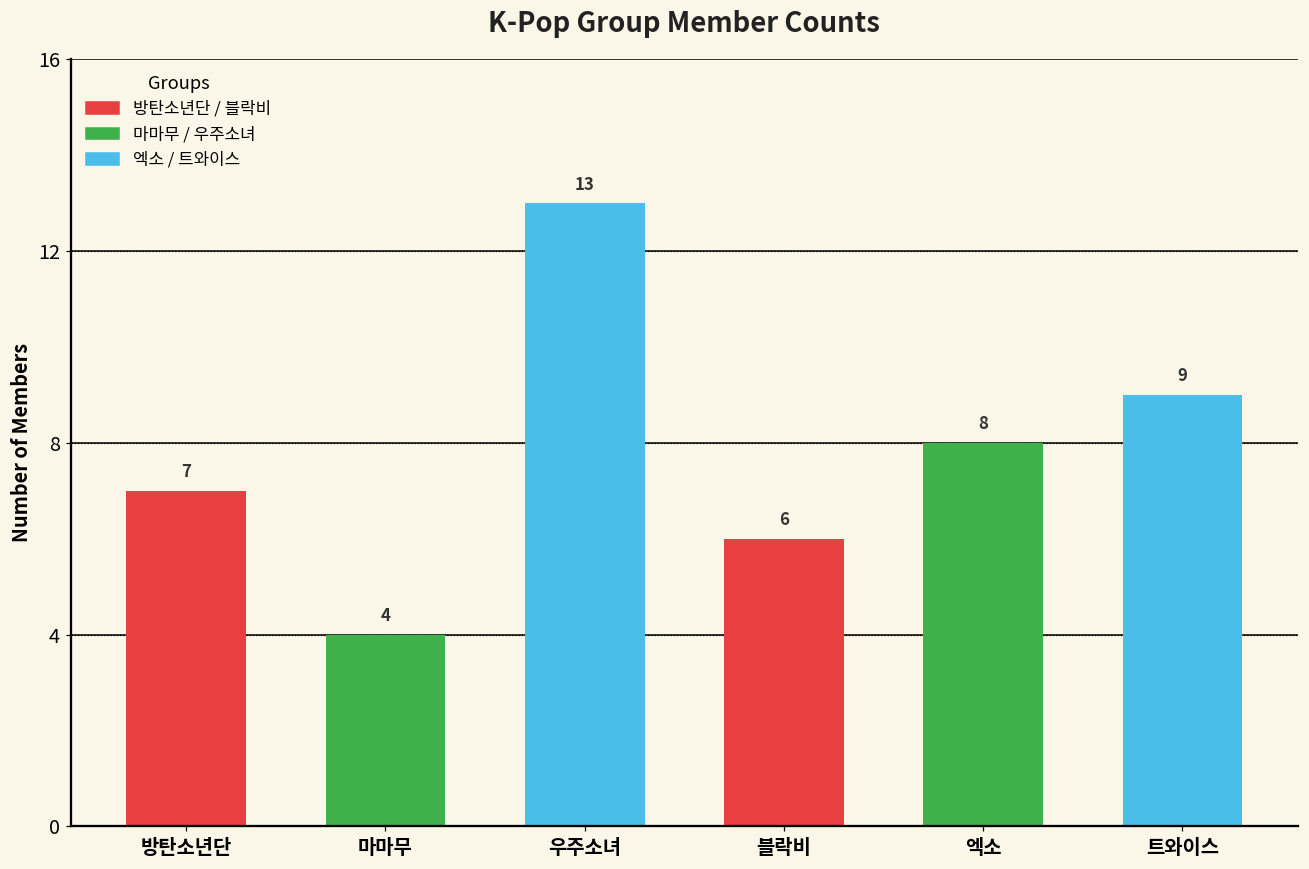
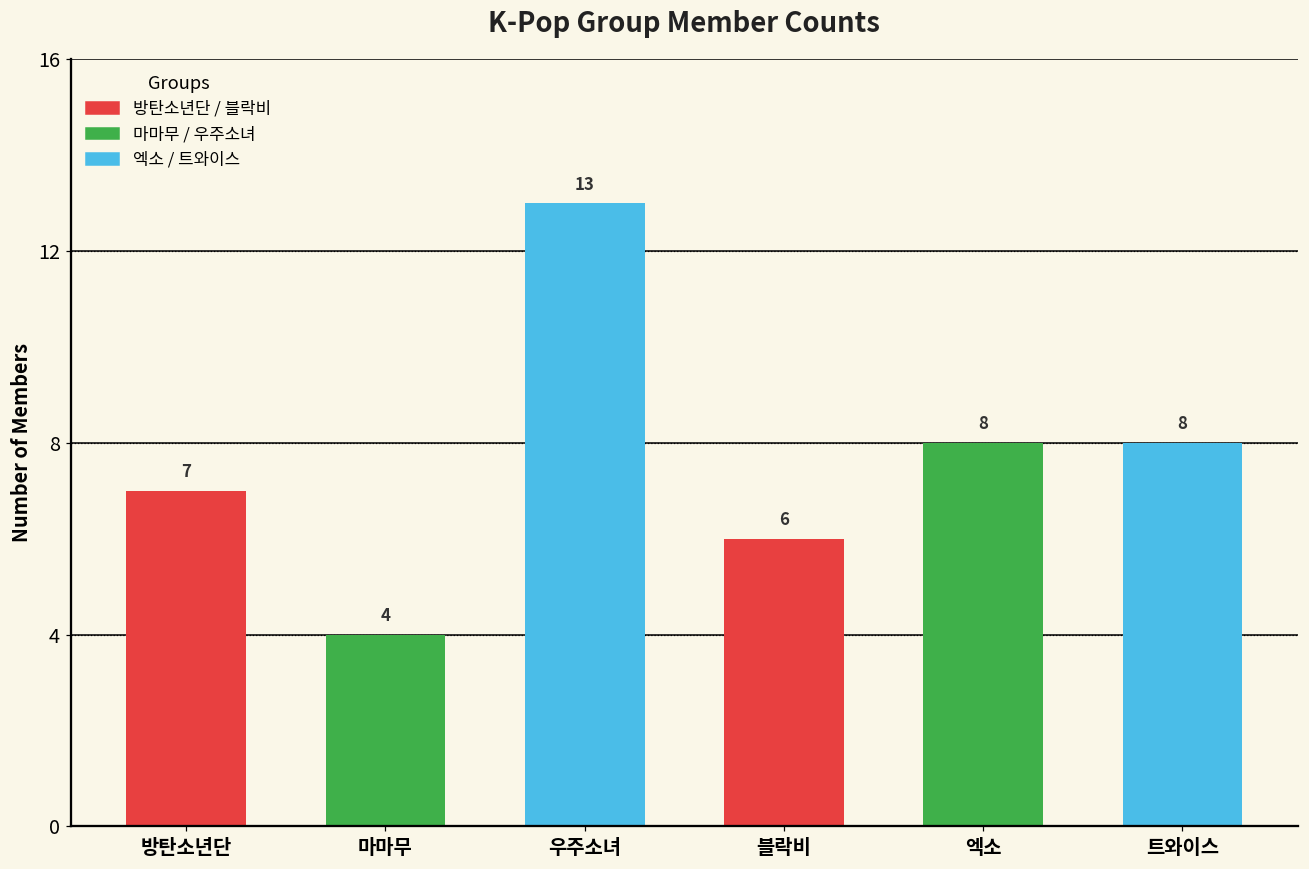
  {
    "방탄소년단": 7,
    "마마무": 4,
    "우주소녀": 13,
    "블락비": 6,
    "엑소": 8,
-   "트와이스": 9
+   "트와이스": 8
  }
